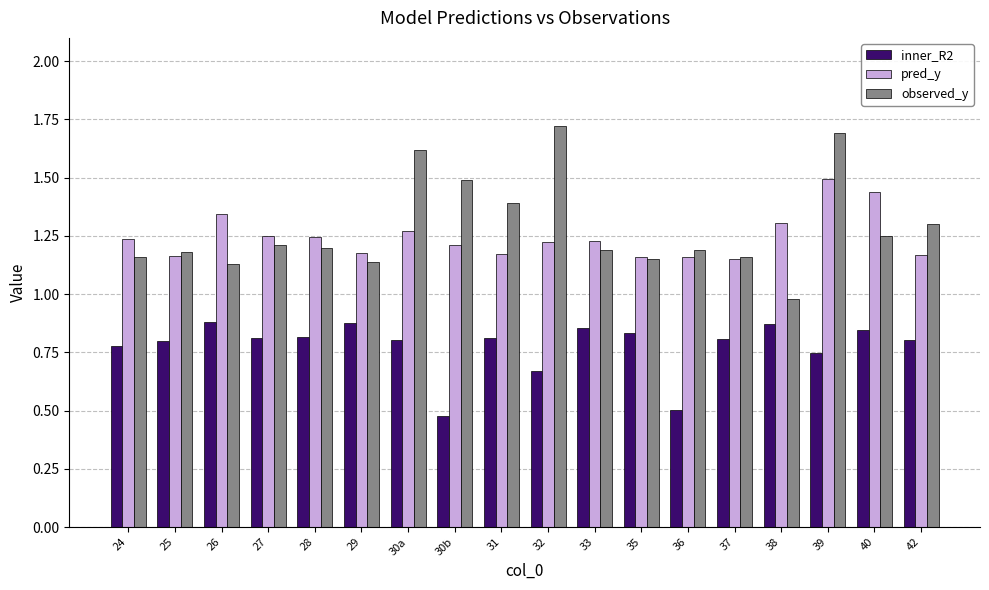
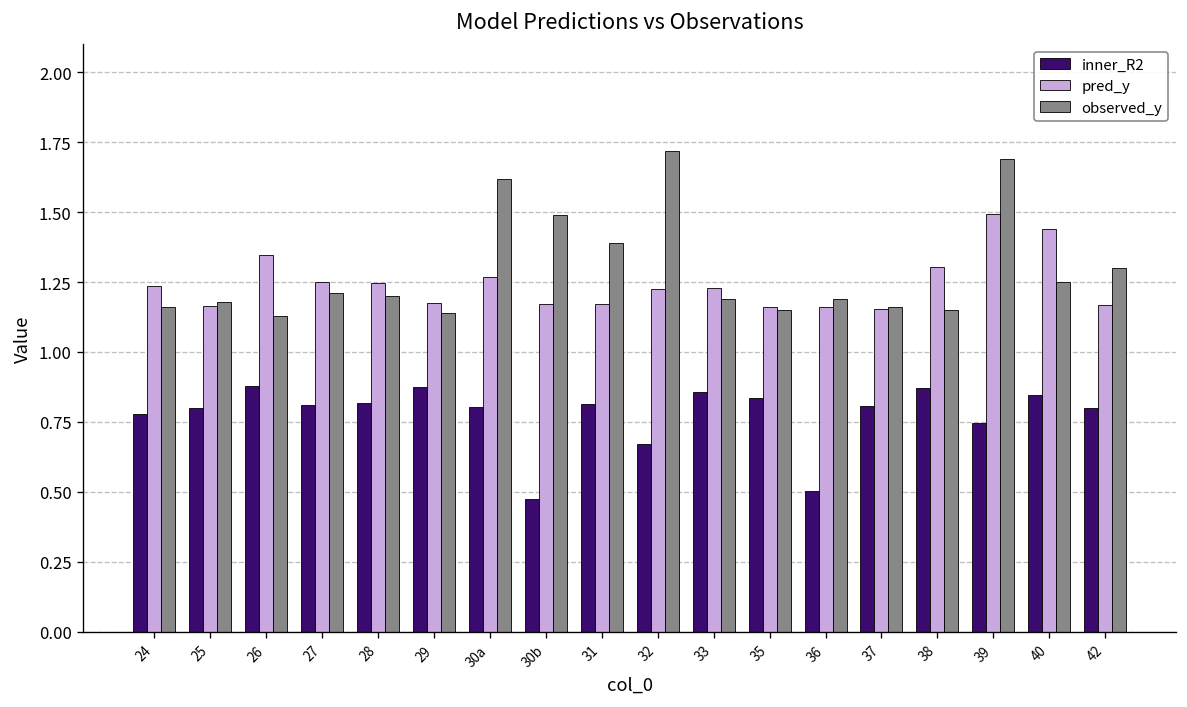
  {
    "inner_R2": {
      "24": 0.78,
      "25": 0.80,
      "26": 0.88,
      "27": 0.81,
      "28": 0.82,
      "29": 0.87,
      "30a": 0.80,
      "30b": 0.48,
      "31": 0.81,
      "32": 0.67,
      "33": 0.86,
      "35": 0.83,
      "36": 0.50,
      "37": 0.81,
      "38": 0.87,
      "39": 0.75,
      "40": 0.85,
      "42": 0.80
    },
    "pred_y": {
      "24": 1.24,
      "25": 1.16,
      "26": 1.35,
      "27": 1.25,
      "28": 1.25,
      "29": 1.18,
      "30a": 1.27,
-     "30b": 1.21,
+     "30b": 1.17,
      "31": 1.17,
      "32": 1.22,
      "33": 1.23,
      "35": 1.16,
      "36": 1.16,
      "37": 1.15,
      "38": 1.30,
      "39": 1.49,
      "40": 1.44,
      "42": 1.17
    },
    "observed_y": {
      "24": 1.16,
      "25": 1.18,
      "26": 1.13,
      "27": 1.21,
      "28": 1.20,
      "29": 1.14,
      "30a": 1.62,
      "30b": 1.49,
      "31": 1.39,
      "32": 1.72,
      "33": 1.19,
      "35": 1.15,
      "36": 1.19,
      "37": 1.16,
-     "38": 0.98,
+     "38": 1.15,
      "39": 1.69,
      "40": 1.25,
      "42": 1.30
    }
  }
